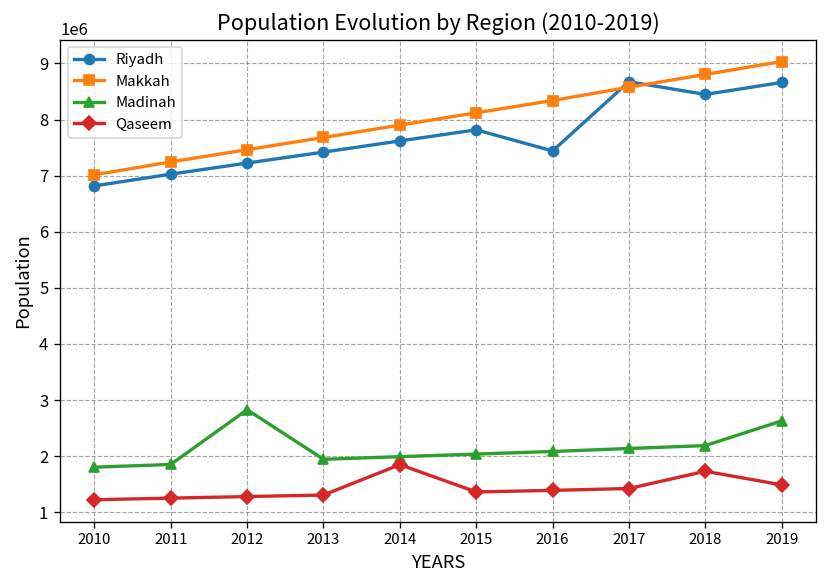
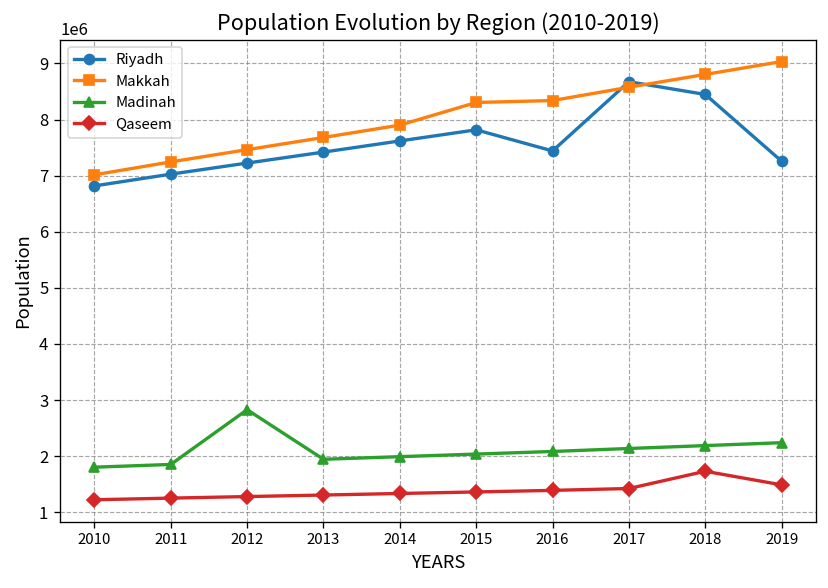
  {
    "Riyadh": {
      "2010": 6800000,
      "2011": 7000000,
      "2012": 7200000,
      "2013": 7400000,
      "2014": 7600000,
      "2015": 7800000,
      "2016": 7400000,
      "2017": 8700000,
      "2018": 8400000,
-     "2019": 8700000
+     "2019": 7300000
    },
    "Makkah": {
      "2010": 7000000,
      "2011": 7200000,
      "2012": 7500000,
      "2013": 7700000,
      "2014": 7900000,
-     "2015": 8100000,
+     "2015": 8300000,
      "2016": 8300000,
      "2017": 8600000,
      "2018": 8800000,
      "2019": 9000000
    },
    "Madinah": {
      "2010": 1800000,
      "2011": 1900000,
      "2012": 2800000,
      "2013": 1900000,
      "2014": 2000000,
      "2015": 2000000,
      "2016": 2100000,
      "2017": 2100000,
      "2018": 2200000,
-     "2019": 2600000
+     "2019": 2200000
    },
    "Qaseem": {
      "2010": 1200000,
      "2011": 1300000,
      "2012": 1300000,
      "2013": 1300000,
-     "2014": 1800000,
+     "2014": 1300000,
      "2015": 1400000,
      "2016": 1400000,
      "2017": 1400000,
      "2018": 1700000,
      "2019": 1500000
    }
  }
